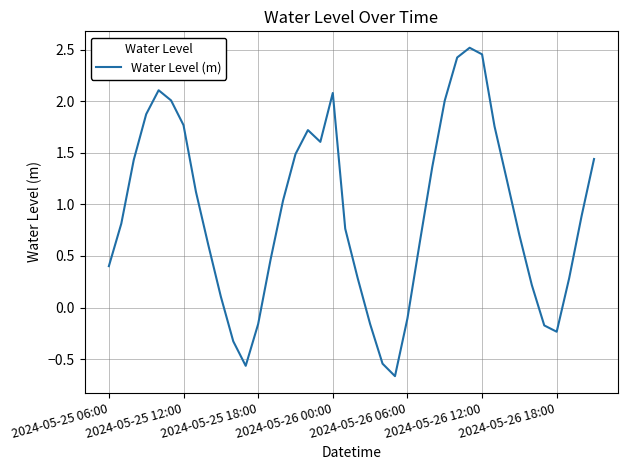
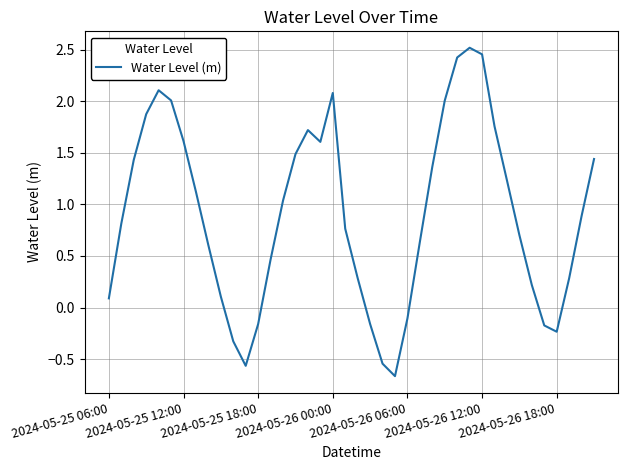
  {
-   "2024-05-25 06:00": 0.40,
-   "2024-05-25 12:00": 1.77,
+   "2024-05-25 06:00": 0.09,
+   "2024-05-25 12:00": 1.61,
    "2024-05-25 18:00": -0.16,
    "2024-05-26 00:00": 2.08,
    "2024-05-26 06:00": -0.11,
    "2024-05-26 12:00": 2.45,
    "2024-05-26 18:00": -0.23
  }
